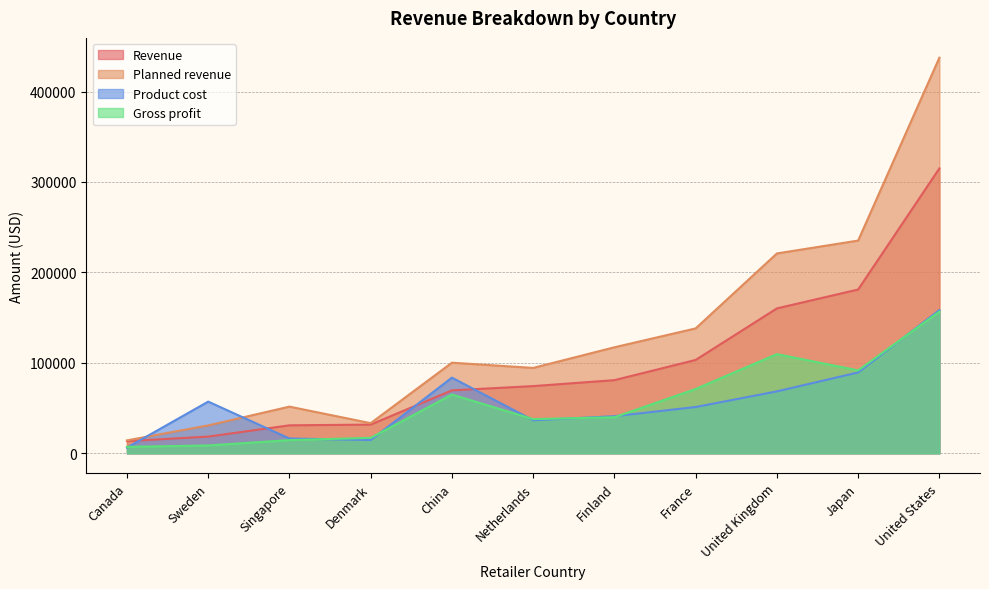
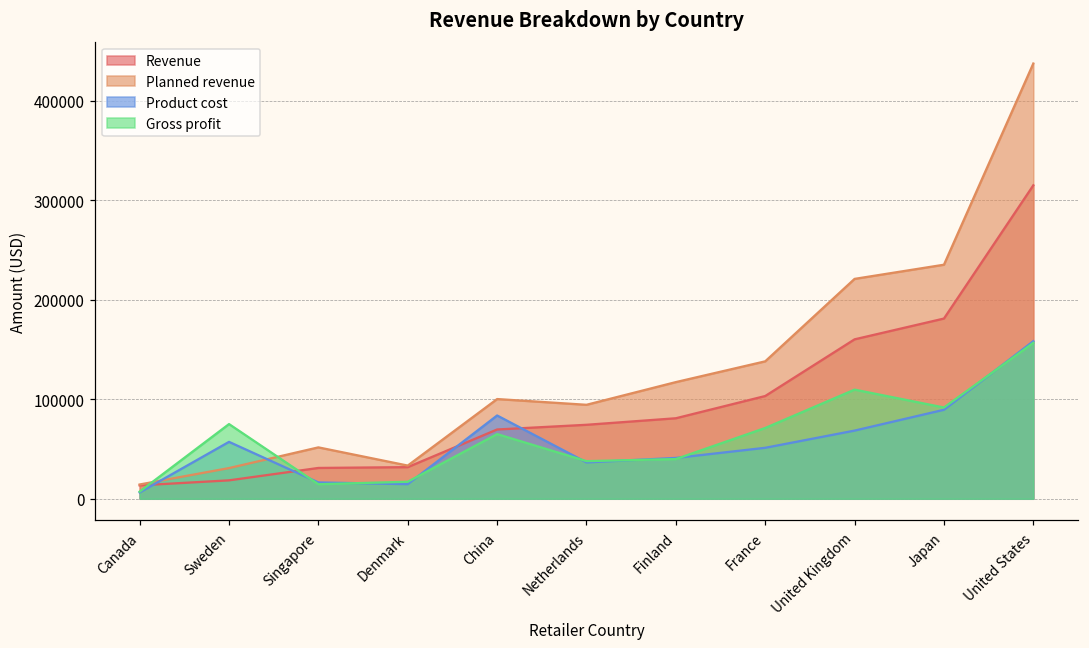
  {
    "Product cost": {
      "Sweden": 60000,
      "China": 80000,
      "France": 50000,
      "United Kingdom": 70000
    },
    "Gross profit": {
-     "Sweden": 10000,
+     "Sweden": 80000,
      "China": 60000,
      "France": 70000,
      "United Kingdom": 110000
    }
  }
